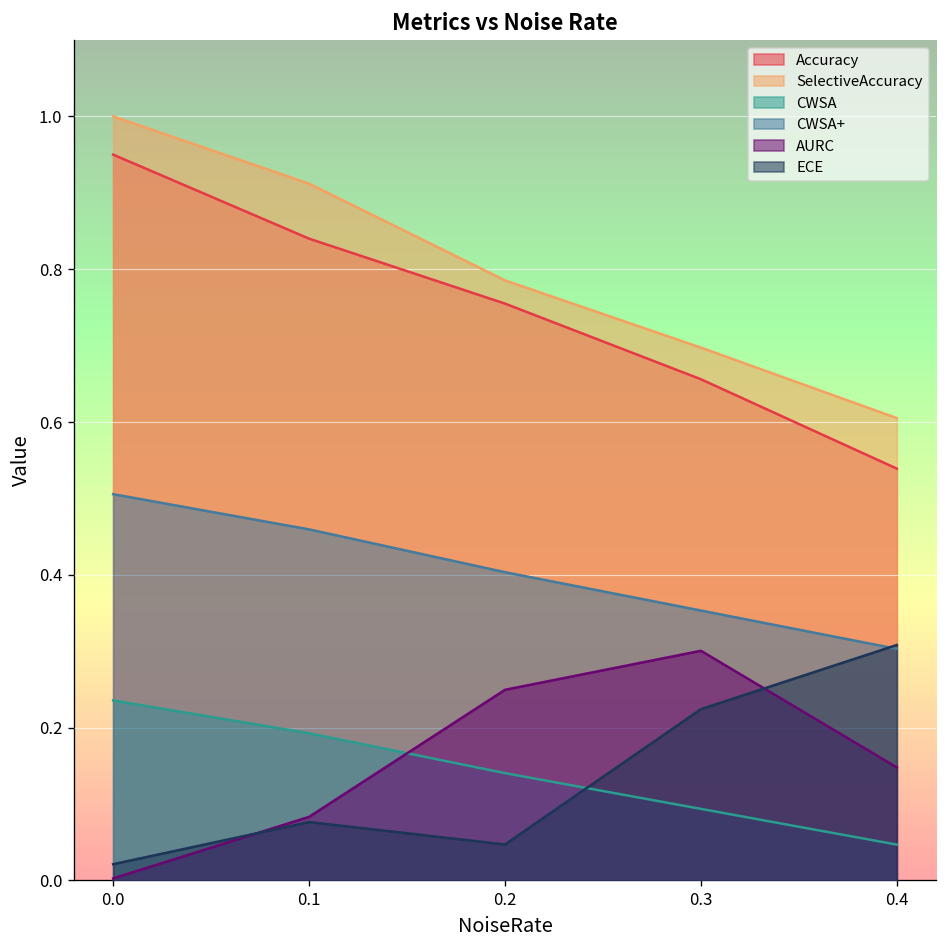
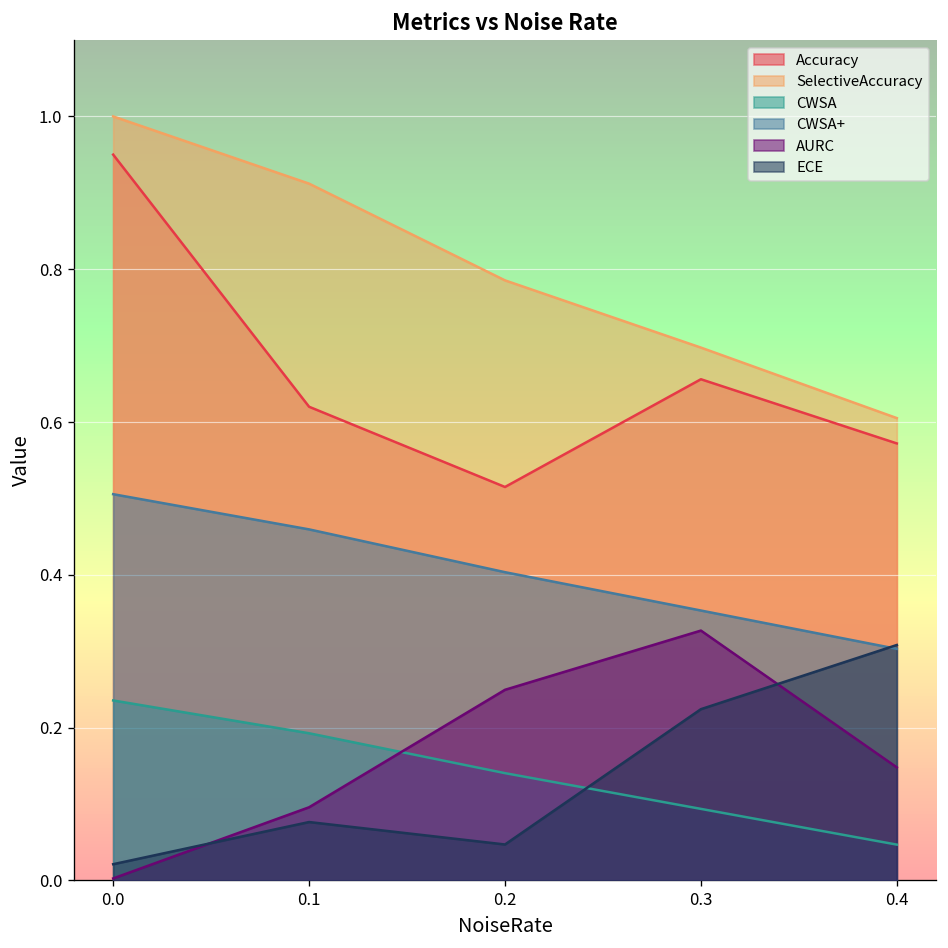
  {
    "Accuracy": {
      "0.0": 0.95,
-     "0.1": 0.84,
-     "0.2": 0.76,
+     "0.1": 0.62,
+     "0.2": 0.52,
      "0.3": 0.66,
-     "0.4": 0.54
+     "0.4": 0.57
    },
    "SelectiveAccuracy": {
      "0.0": 1.00,
      "0.1": 0.91,
      "0.2": 0.79,
      "0.3": 0.70,
      "0.4": 0.61
    },
    "AURC": {
      "0.0": 0.00,
-     "0.1": 0.08,
+     "0.1": 0.10,
      "0.2": 0.25,
-     "0.3": 0.30,
+     "0.3": 0.33,
      "0.4": 0.15
    },
    "ECE": {
      "0.0": 0.02,
      "0.1": 0.08,
      "0.2": 0.05,
      "0.3": 0.22,
      "0.4": 0.31
    }
  }
